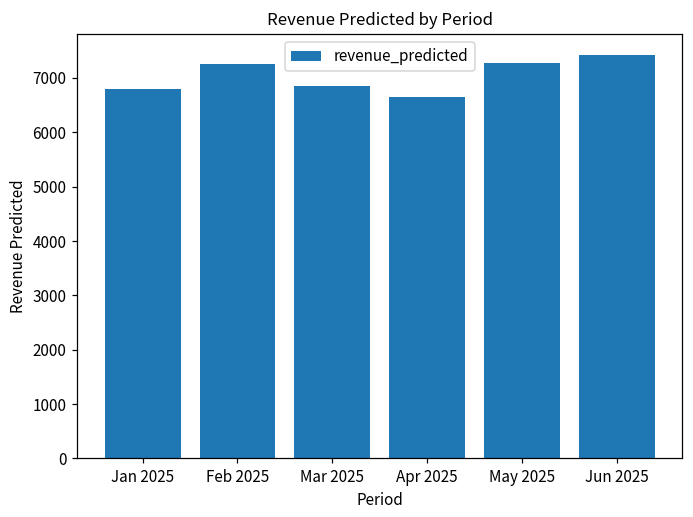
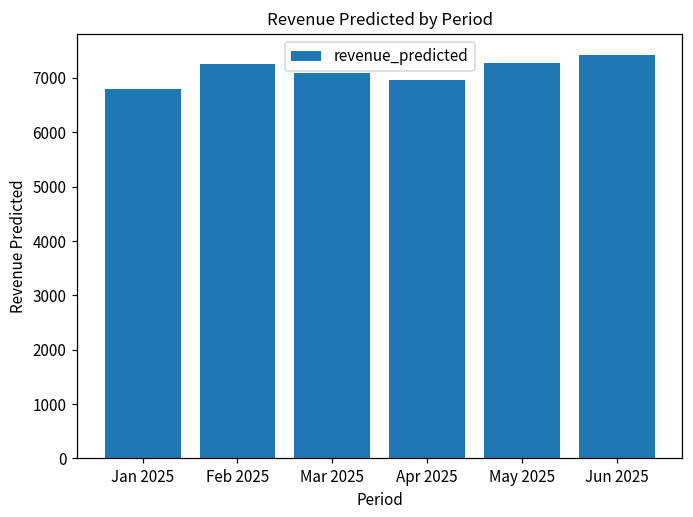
  {
    "Jan 2025": 6800,
    "Feb 2025": 7300,
-   "Mar 2025": 6900,
-   "Apr 2025": 6600,
+   "Mar 2025": 7100,
+   "Apr 2025": 7000,
    "May 2025": 7300,
    "Jun 2025": 7400
  }
